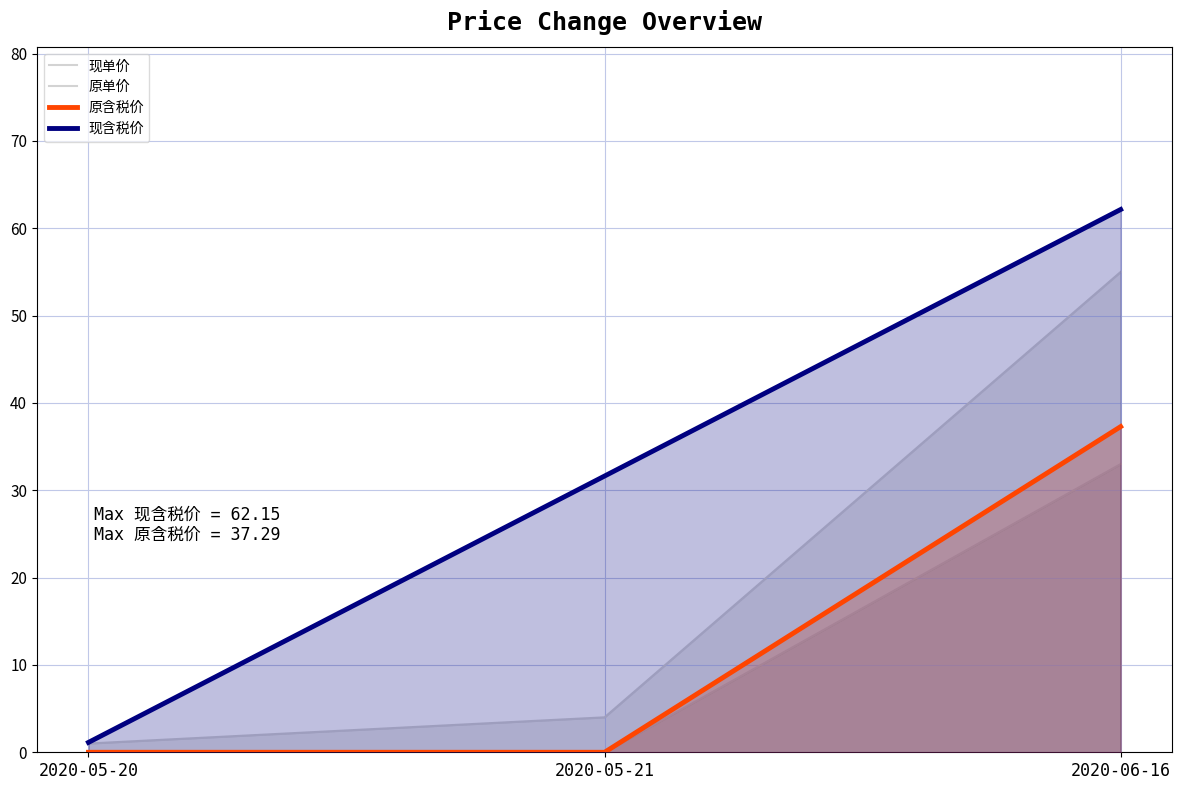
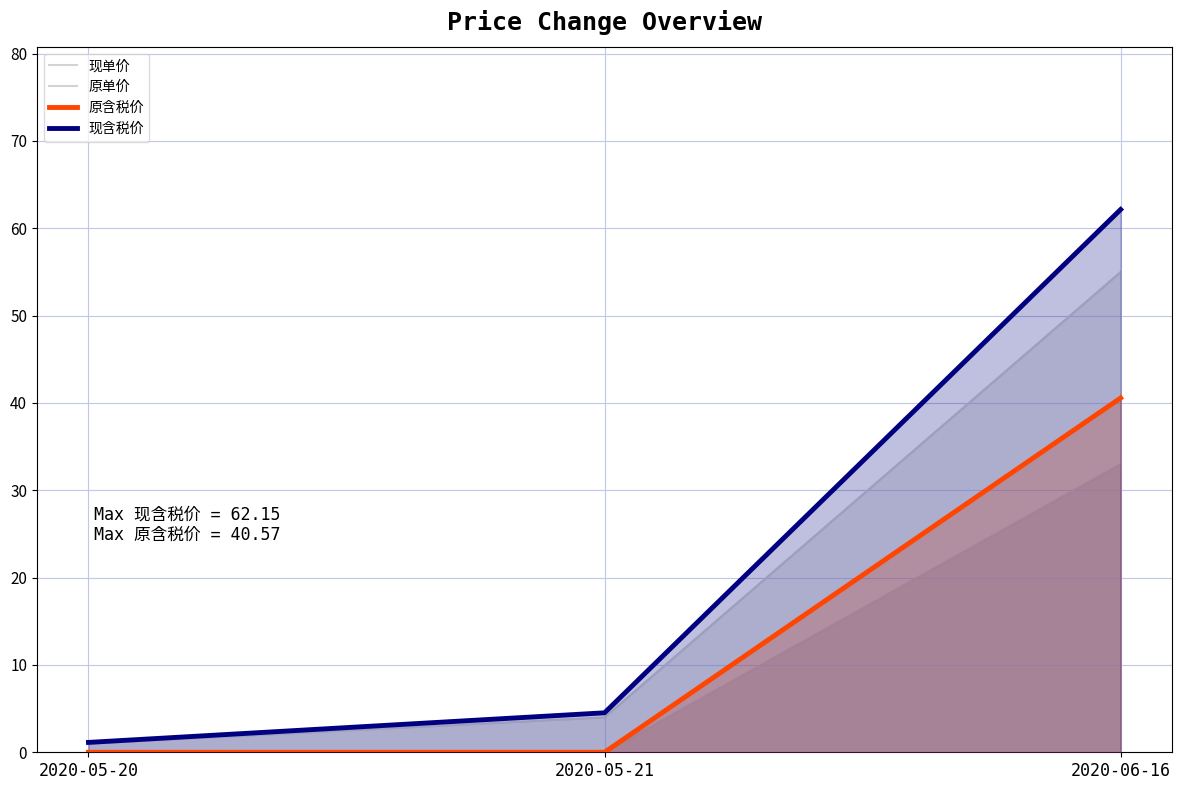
  {
    "原含税价": {
-     "2020-06-16": 37.29
+     "2020-06-16": 40.57
    },
    "现含税价": {
-     "2020-05-21": 32,
+     "2020-05-21": 5,
      "2020-06-16": 62
    }
  }
